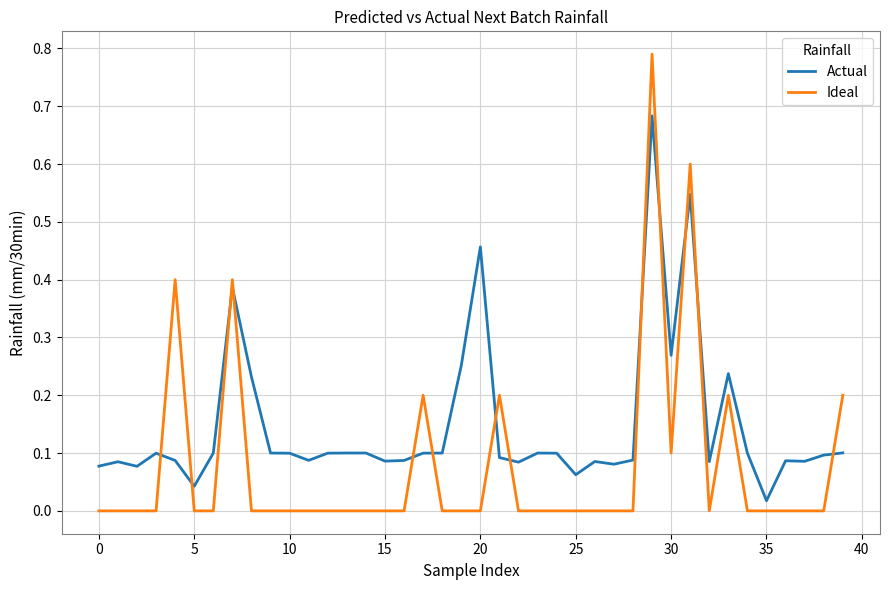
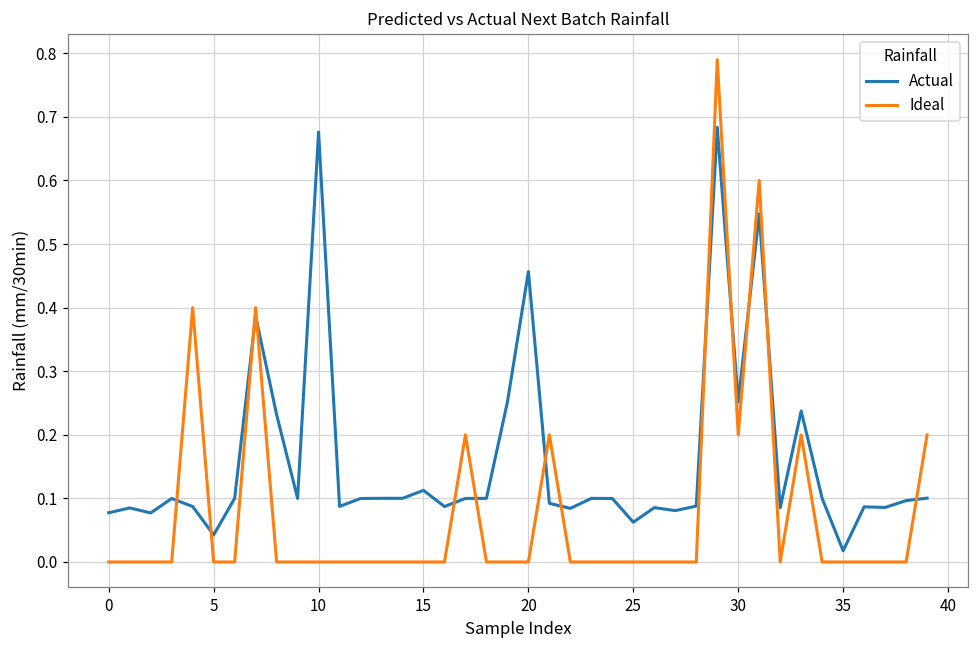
  {
    "Actual": {
      "0": 0.08,
      "5": 0.04,
-     "10": 0.10,
-     "15": 0.09,
+     "10": 0.68,
+     "15": 0.11,
      "20": 0.46,
      "25": 0.06,
-     "30": 0.27,
+     "30": 0.25,
      "35": 0.02
    },
    "Ideal": {
      "0": 0.0,
      "5": 0.0,
      "10": 0.0,
      "15": 0.0,
      "20": 0.0,
      "25": 0.0,
-     "30": 0.1,
+     "30": 0.2,
      "35": 0.0
    }
  }
